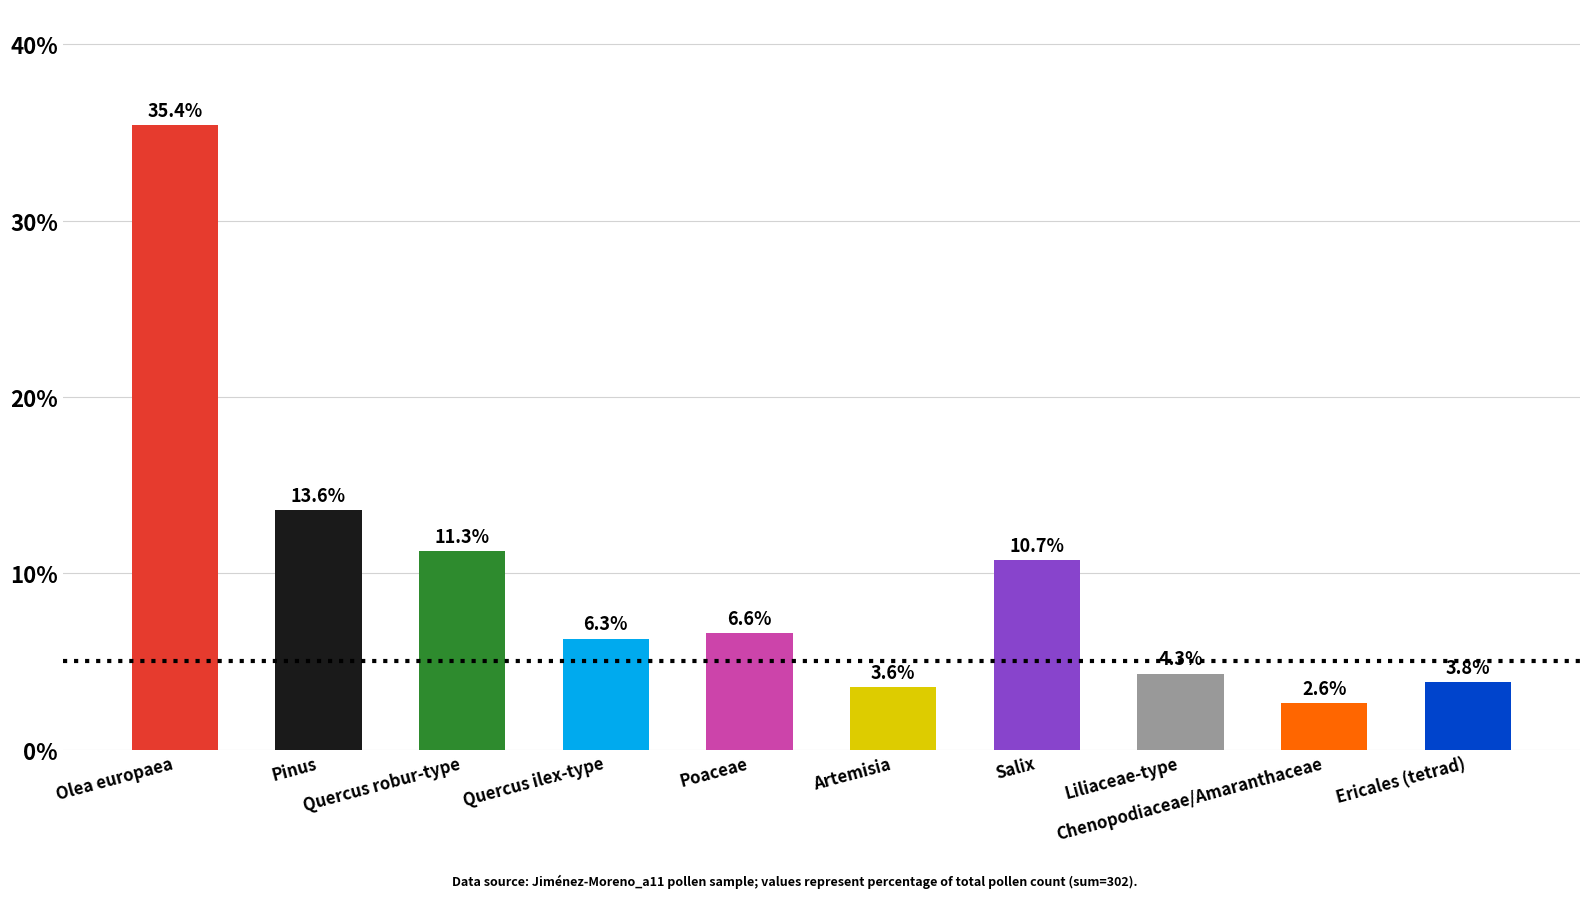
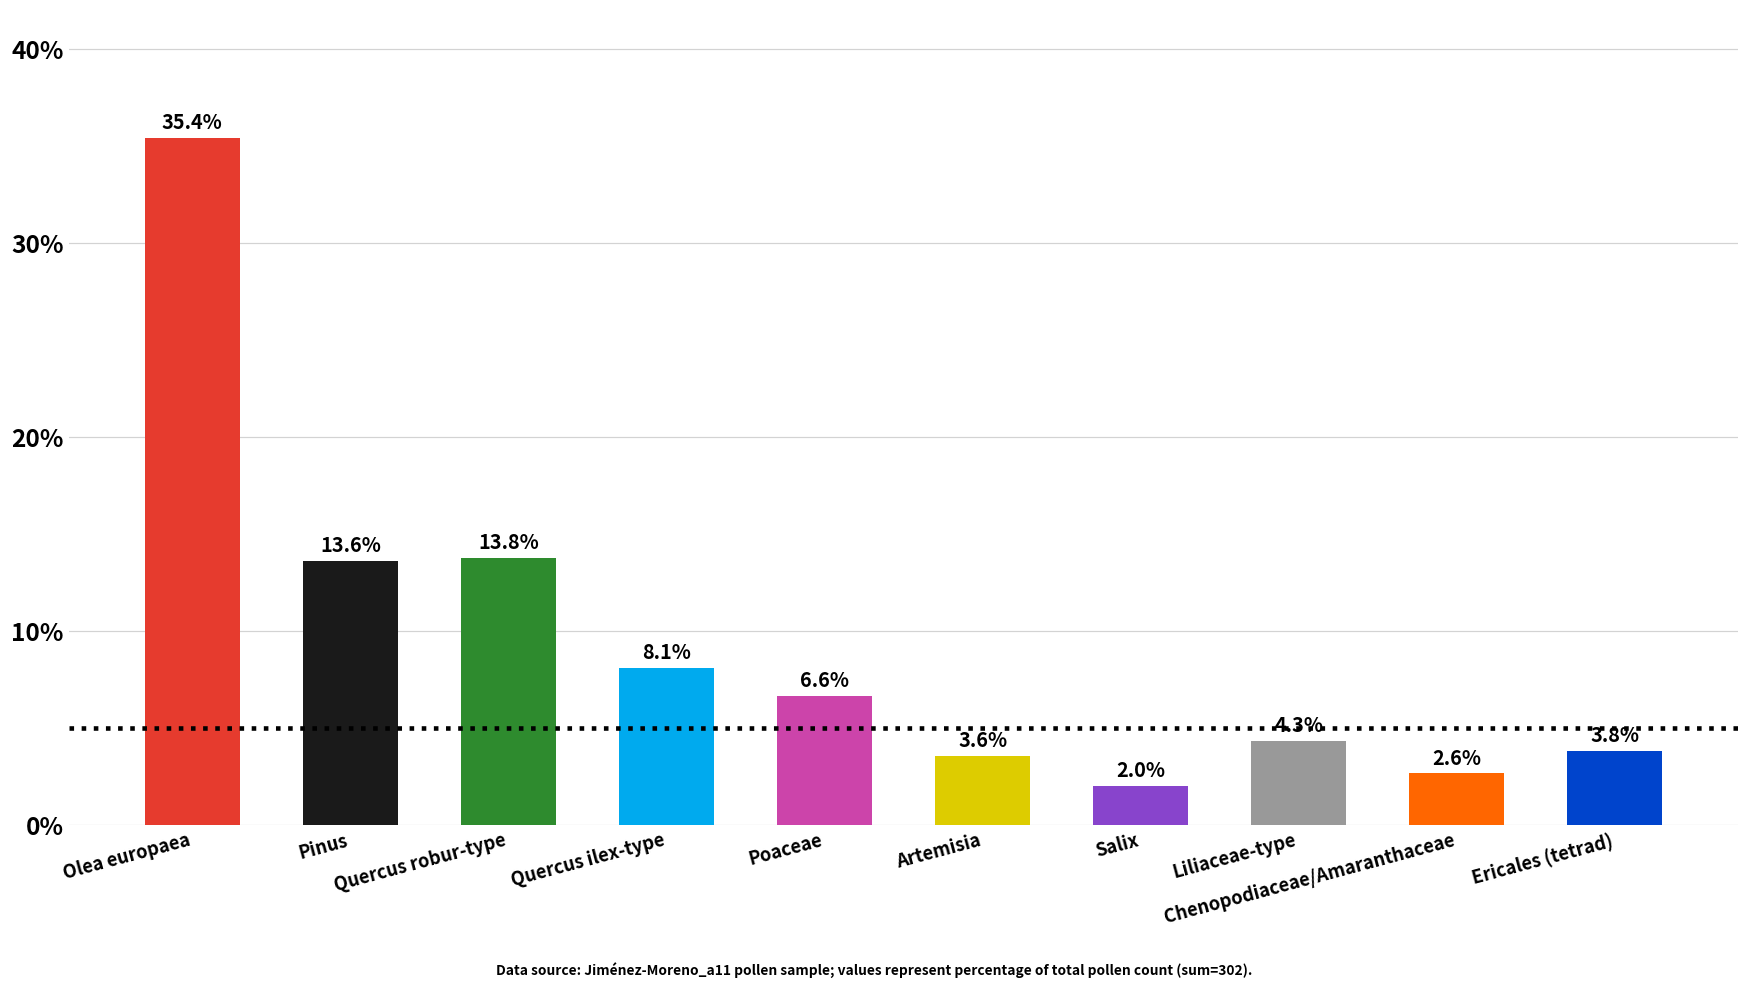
  {
    "Olea europaea": "35.4%",
    "Pinus": "13.6%",
-   "Quercus robur-type": "11.3%",
-   "Quercus ilex-type": "6.3%",
+   "Quercus robur-type": "13.8%",
+   "Quercus ilex-type": "8.1%",
    "Poaceae": "6.6%",
    "Artemisia": "3.6%",
-   "Salix": "10.7%",
+   "Salix": "2.0%",
    "Liliaceae-type": "4.3%",
    "Chenopodiaceae/Amaranthaceae": "2.6%",
    "Ericales (tetrad)": "3.8%"
  }
